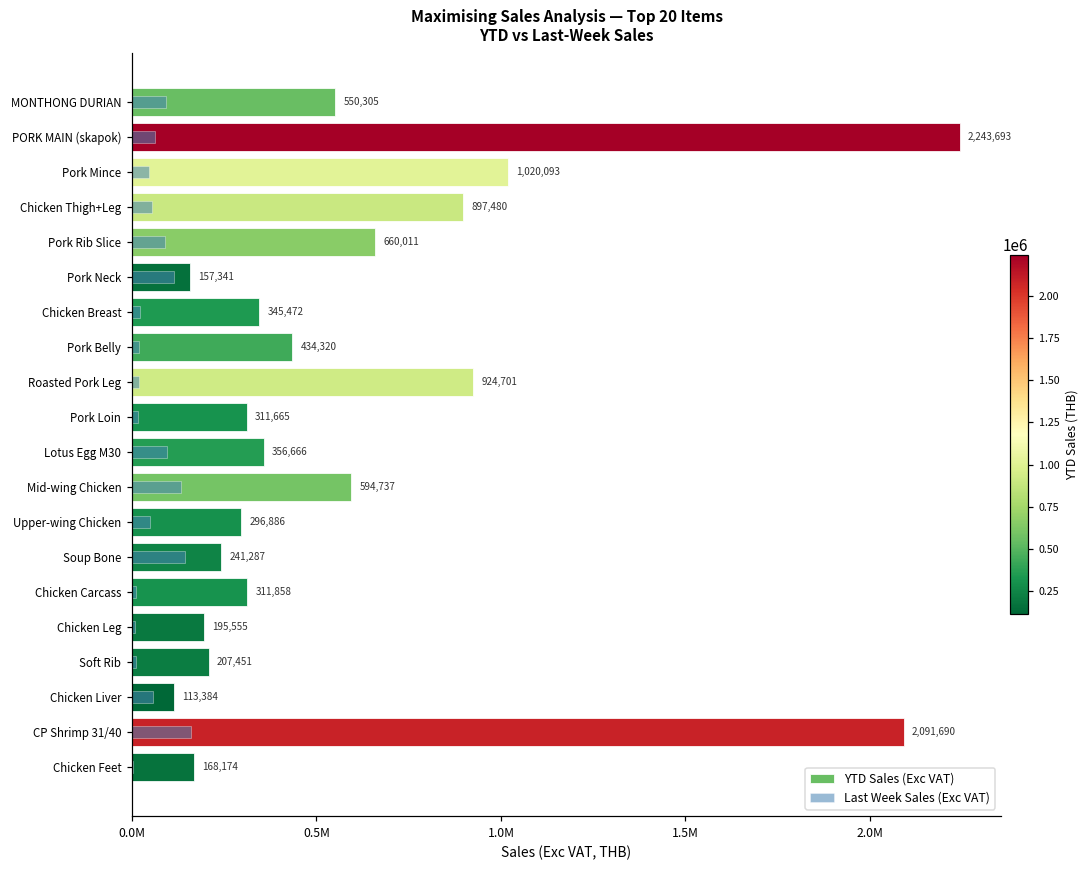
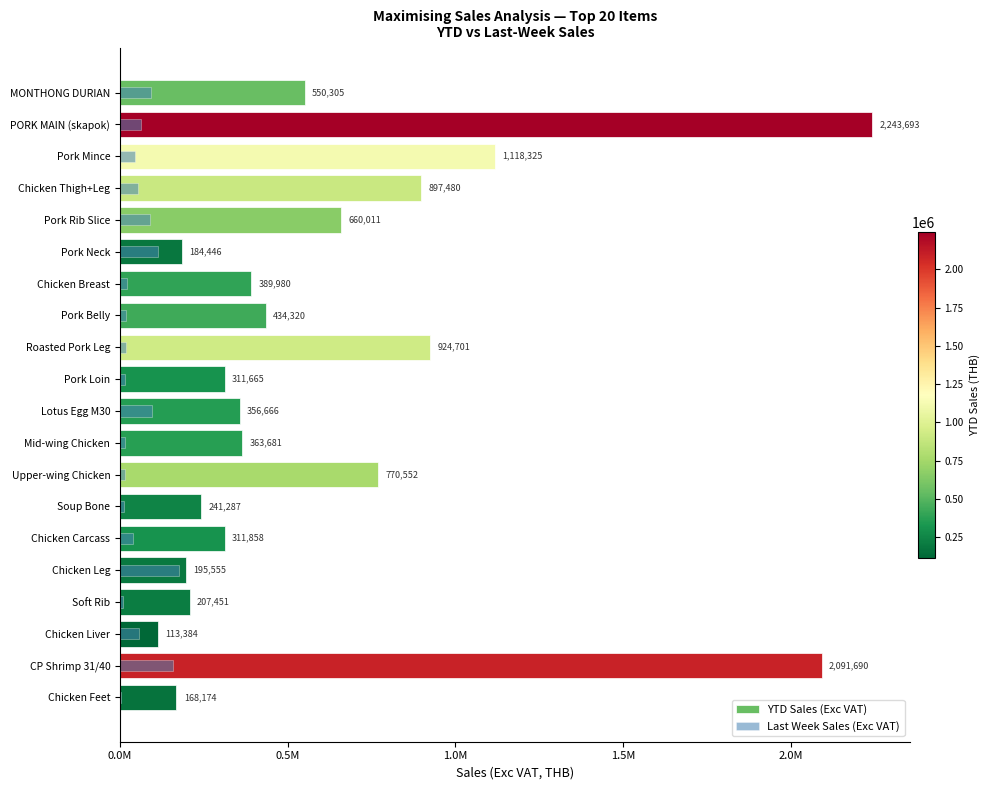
  {
    "YTD Sales (Exc VAT)": {
      "MONTHONG DURIAN": "550,305",
      "PORK MAIN (skapok)": "2,243,693",
-     "Pork Mince": "1,020,093",
+     "Pork Mince": "1,118,325",
      "Chicken Thigh+Leg": "897,480",
      "Pork Rib Slice": "660,011",
-     "Pork Neck": "157,341",
-     "Chicken Breast": "345,472",
+     "Pork Neck": "184,446",
+     "Chicken Breast": "389,980",
      "Pork Belly": "434,320",
      "Roasted Pork Leg": "924,701",
      "Pork Loin": "311,665",
      "Lotus Egg M30": "356,666",
-     "Mid-wing Chicken": "594,737",
-     "Upper-wing Chicken": "296,886",
+     "Mid-wing Chicken": "363,681",
+     "Upper-wing Chicken": "770,552",
      "Soup Bone": "241,287",
      "Chicken Carcass": "311,858",
      "Chicken Leg": "195,555",
      "Soft Rib": "207,451",
      "Chicken Liver": "113,384",
      "CP Shrimp 31/40": "2,091,690",
      "Chicken Feet": "168,174"
    },
    "Last Week Sales (Exc VAT)": {
-     "Mid-wing Chicken": "130000",
-     "Upper-wing Chicken": "50000",
-     "Soup Bone": "140000",
-     "Chicken Carcass": "10000",
-     "Chicken Leg": "10000"
+     "Mid-wing Chicken": "20000",
+     "Upper-wing Chicken": "10000",
+     "Soup Bone": "10000",
+     "Chicken Carcass": "40000",
+     "Chicken Leg": "180000"
    }
  }
